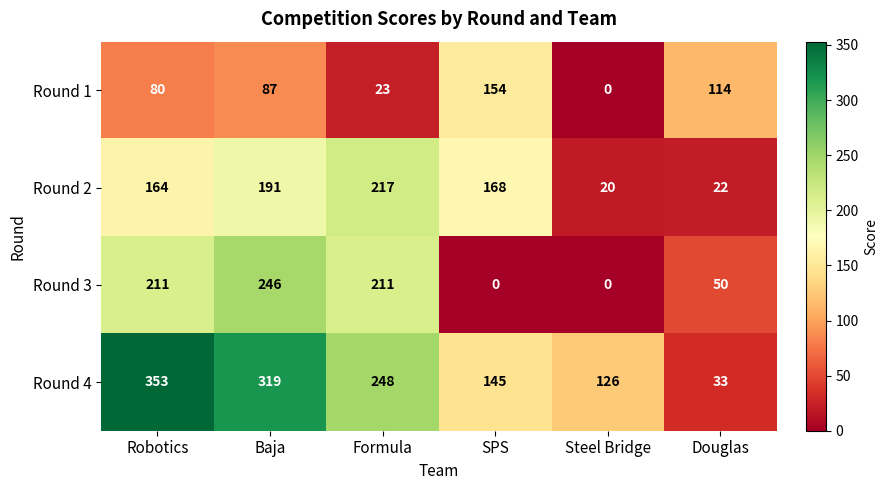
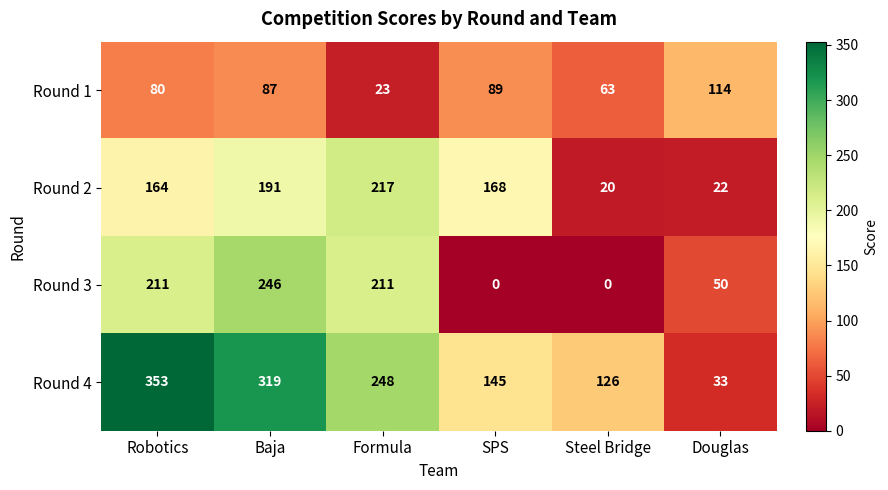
  {
    "Round 1": {
      "Robotics": 80,
      "Baja": 87,
      "Formula": 23,
-     "SPS": 154,
-     "Steel Bridge": 0,
+     "SPS": 89,
+     "Steel Bridge": 63,
      "Douglas": 114
    },
    "Round 2": {
      "Robotics": 164,
      "Baja": 191,
      "Formula": 217,
      "SPS": 168,
      "Steel Bridge": 20,
      "Douglas": 22
    },
    "Round 3": {
      "Robotics": 211,
      "Baja": 246,
      "Formula": 211,
      "SPS": 0,
      "Steel Bridge": 0,
      "Douglas": 50
    },
    "Round 4": {
      "Robotics": 353,
      "Baja": 319,
      "Formula": 248,
      "SPS": 145,
      "Steel Bridge": 126,
      "Douglas": 33
    }
  }
